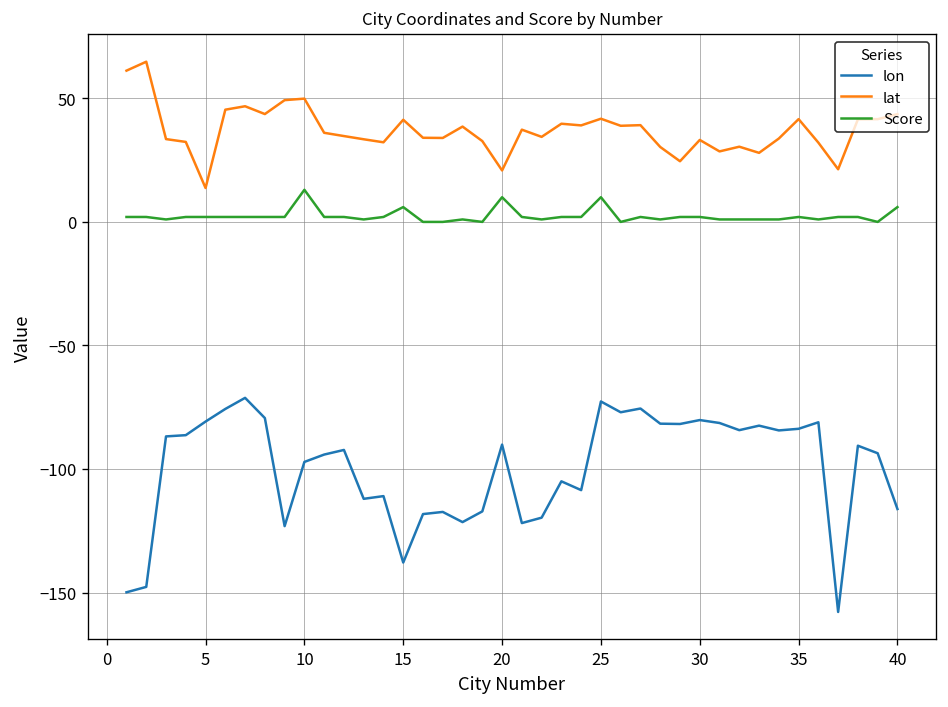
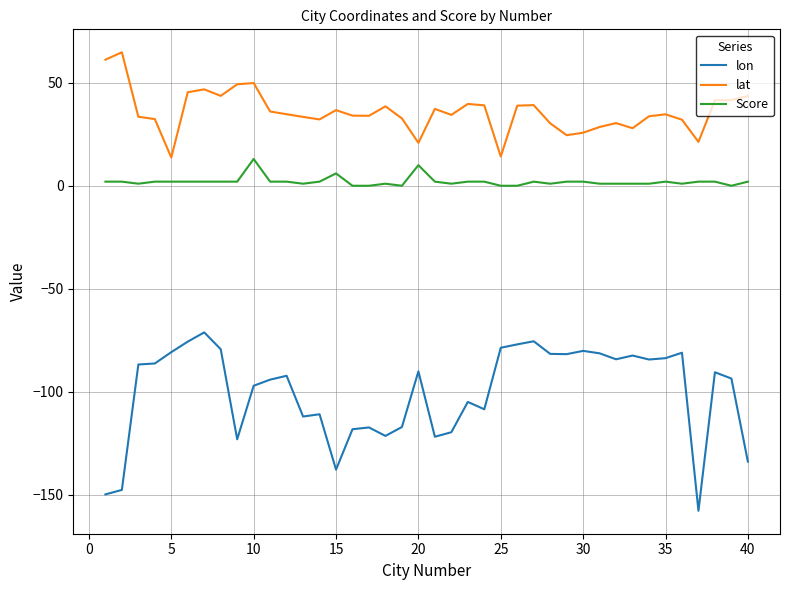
  {
    "lon": {
      "5": -81,
      "10": -97,
      "15": -138,
      "20": -90,
-     "25": -73,
+     "25": -79,
      "30": -80,
      "35": -84,
-     "40": -116
+     "40": -134
    },
    "lat": {
      "5": 14,
      "10": 50,
-     "15": 41,
+     "15": 37,
      "20": 21,
-     "25": 42,
-     "30": 33,
-     "35": 42
+     "25": 14,
+     "30": 26,
+     "35": 35
    },
    "Score": {
      "5": 2,
      "10": 13,
      "15": 6,
      "20": 10,
-     "25": 10,
+     "25": 0,
      "30": 2,
      "35": 2,
-     "40": 6
+     "40": 2
    }
  }
